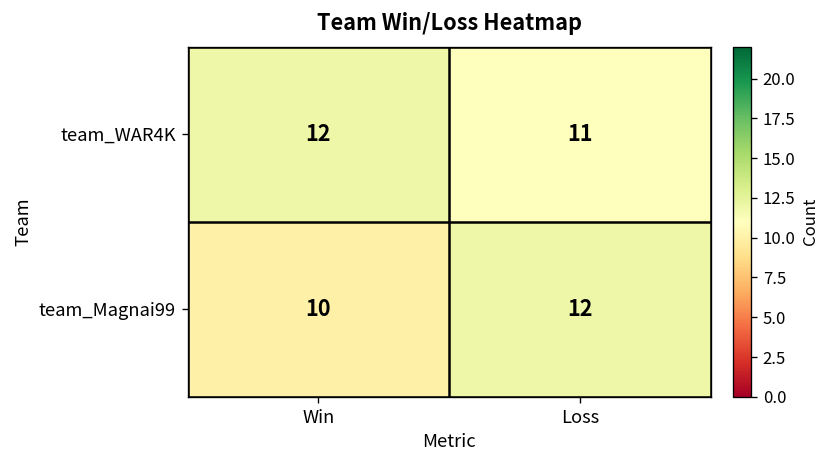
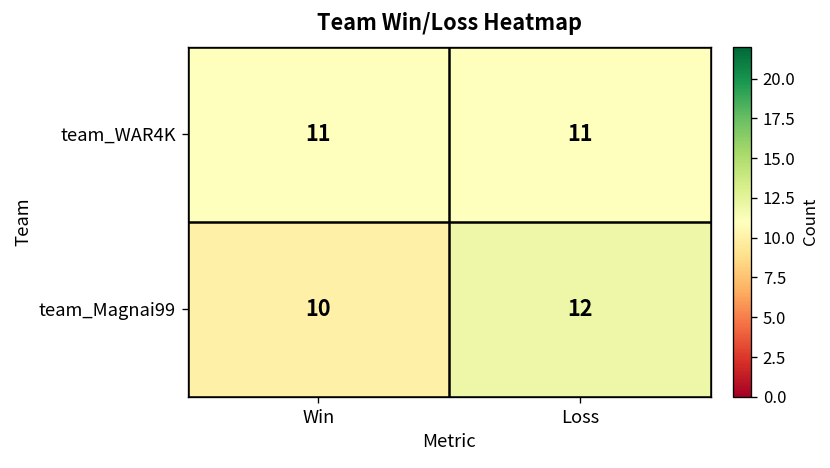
  {
    "team_WAR4K": {
-     "Win": 12,
+     "Win": 11,
      "Loss": 11
    },
    "team_Magnai99": {
      "Win": 10,
      "Loss": 12
    }
  }
